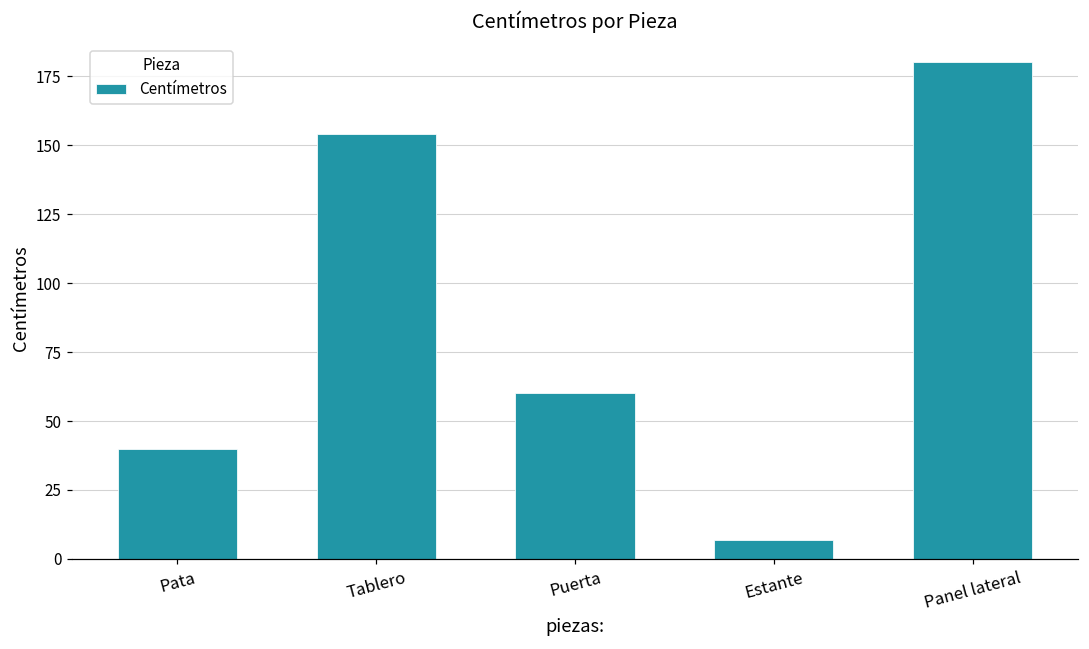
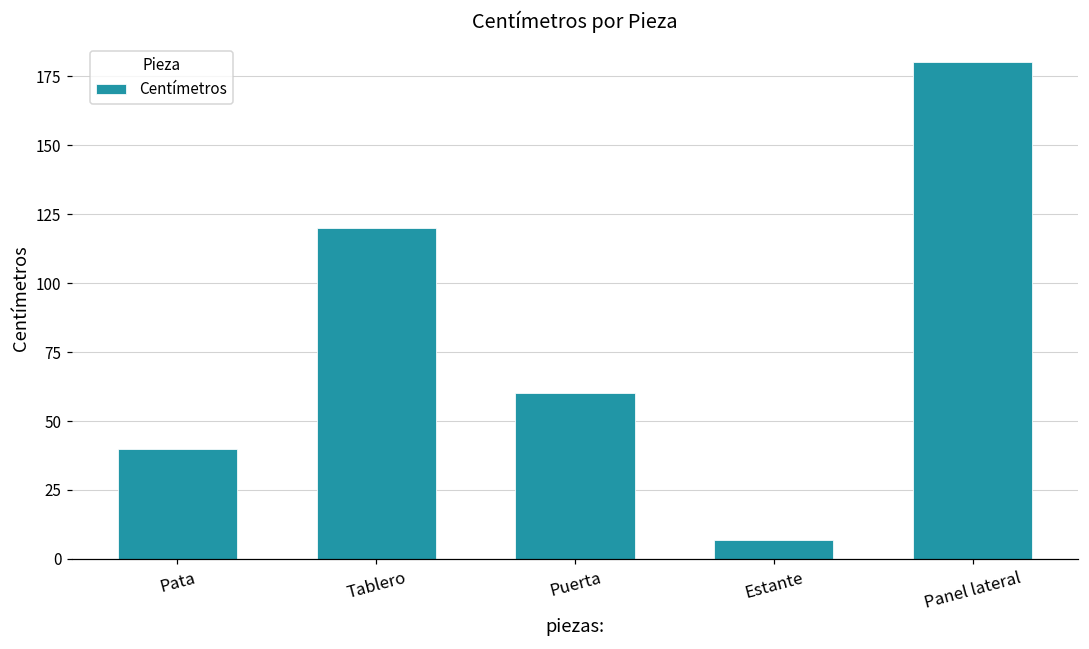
  {
    "Pata": 40,
-   "Tablero": 154,
+   "Tablero": 120,
    "Puerta": 60,
    "Estante": 7,
    "Panel lateral": 180
  }
